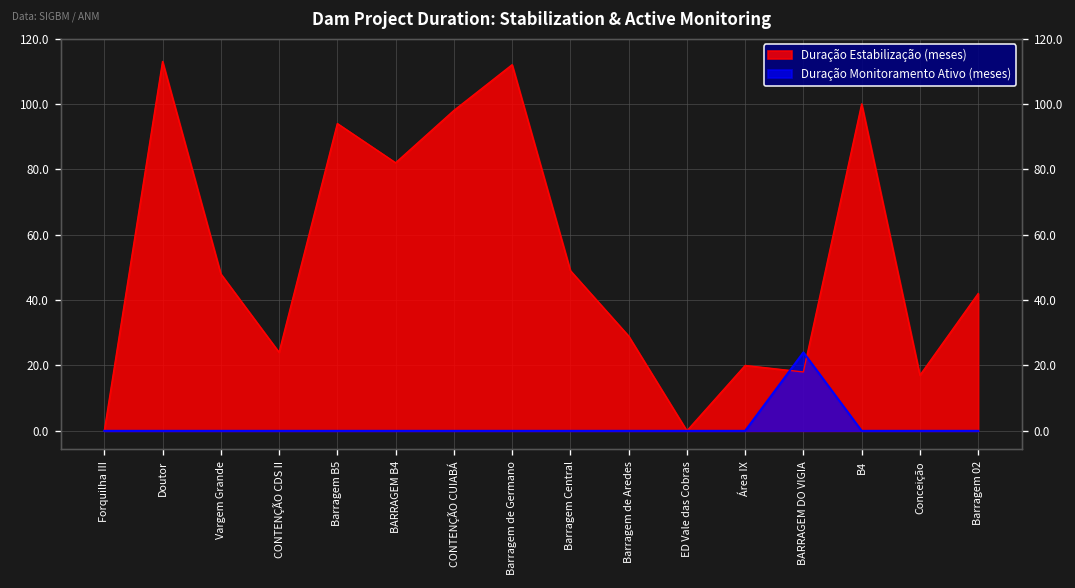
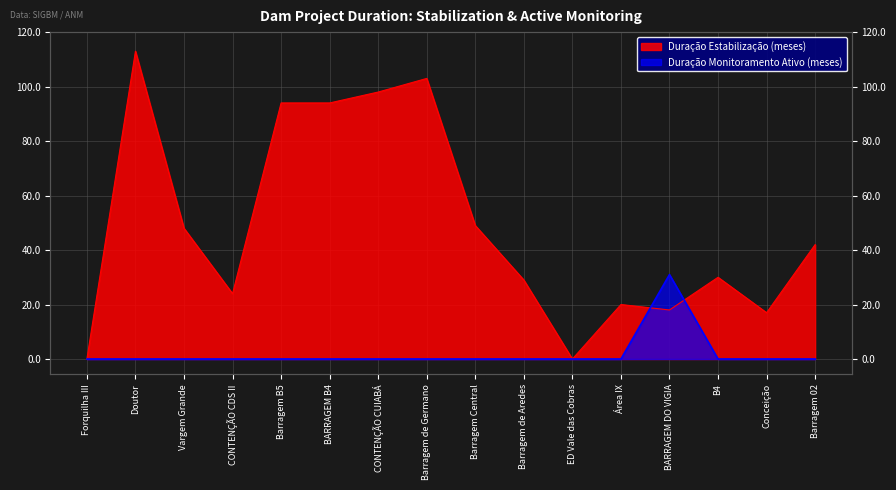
  {
    "Duração Estabilização (meses)": {
      "Doutor": 113,
      "Vargem Grande": 48,
      "CONTENÇÃO CDS II": 24,
      "Barragem B5": 94,
-     "BARRAGEM B4": 82,
+     "BARRAGEM B4": 94,
      "CONTENÇÃO CUIABÁ": 98,
-     "Barragem de Germano": 112,
+     "Barragem de Germano": 103,
      "Barragem Central": 49,
      "Barragem de Aredes": 29,
      "Área IX": 20,
      "BARRAGEM DO VIGIA": 18,
-     "B4": 100,
+     "B4": 30,
      "Conceição": 17,
      "Barragem 02": 42
    },
    "Duração Monitoramento Ativo (meses)": {
      "Doutor": 0,
      "Vargem Grande": 0,
      "CONTENÇÃO CDS II": 0,
      "Barragem B5": 0,
      "BARRAGEM B4": 0,
      "CONTENÇÃO CUIABÁ": 0,
      "Barragem de Germano": 0,
      "Barragem Central": 0,
      "Barragem de Aredes": 0,
      "Área IX": 0,
-     "BARRAGEM DO VIGIA": 24,
+     "BARRAGEM DO VIGIA": 31,
      "B4": 0,
      "Conceição": 0,
      "Barragem 02": 0
    }
  }
